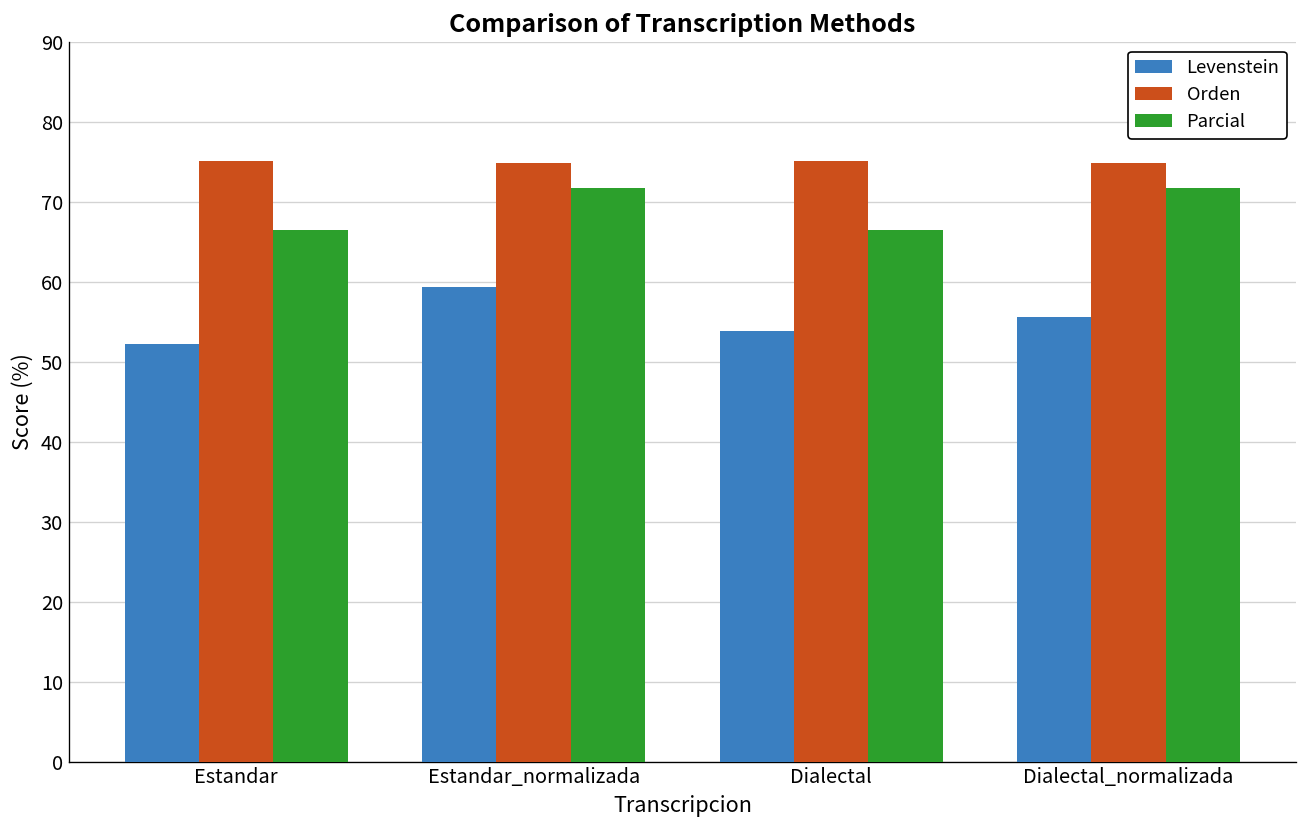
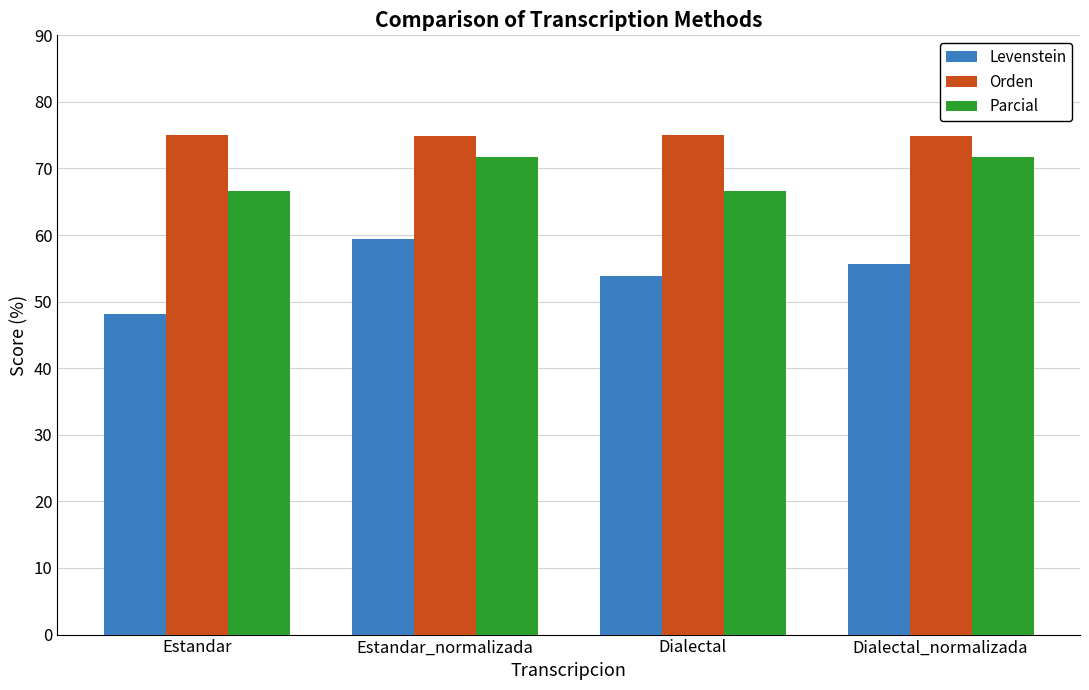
  {
    "Levenstein": {
-     "Estandar": 52,
+     "Estandar": 48,
      "Estandar_normalizada": 59,
      "Dialectal": 54,
      "Dialectal_normalizada": 56
    },
    "Orden": {
      "Estandar": 75,
      "Estandar_normalizada": 75,
      "Dialectal": 75,
      "Dialectal_normalizada": 75
    },
    "Parcial": {
      "Estandar": 67,
      "Estandar_normalizada": 72,
      "Dialectal": 67,
      "Dialectal_normalizada": 72
    }
  }
